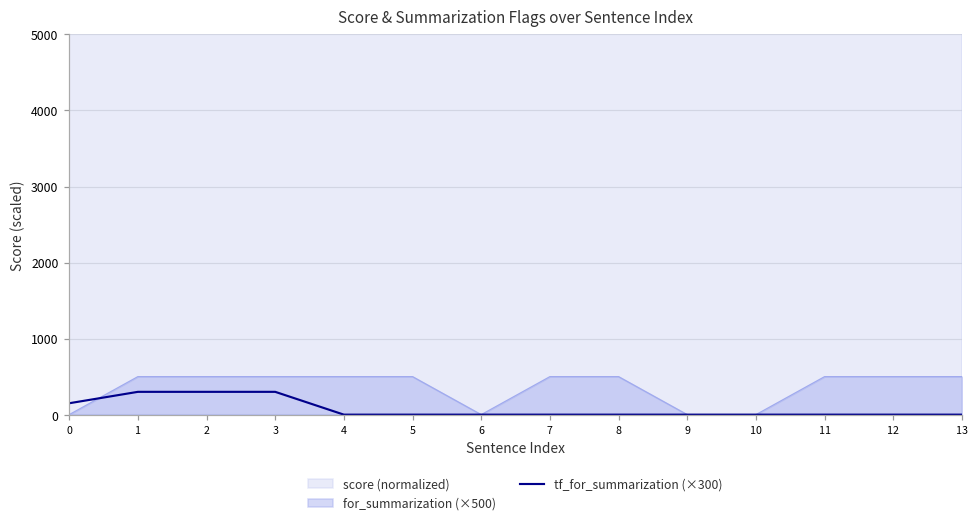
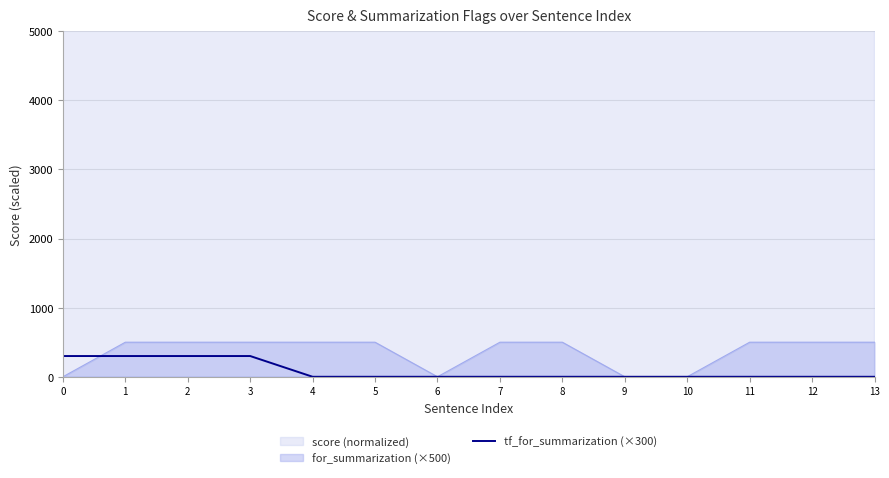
  {
    "tf_for_summarization (×300)": {
-     "0": 200,
+     "0": 300,
      "1": 300,
      "2": 300,
      "3": 300,
      "4": 0,
      "5": 0,
      "7": 0,
      "8": 0,
      "11": 0,
      "12": 0,
      "13": 0
    }
  }
